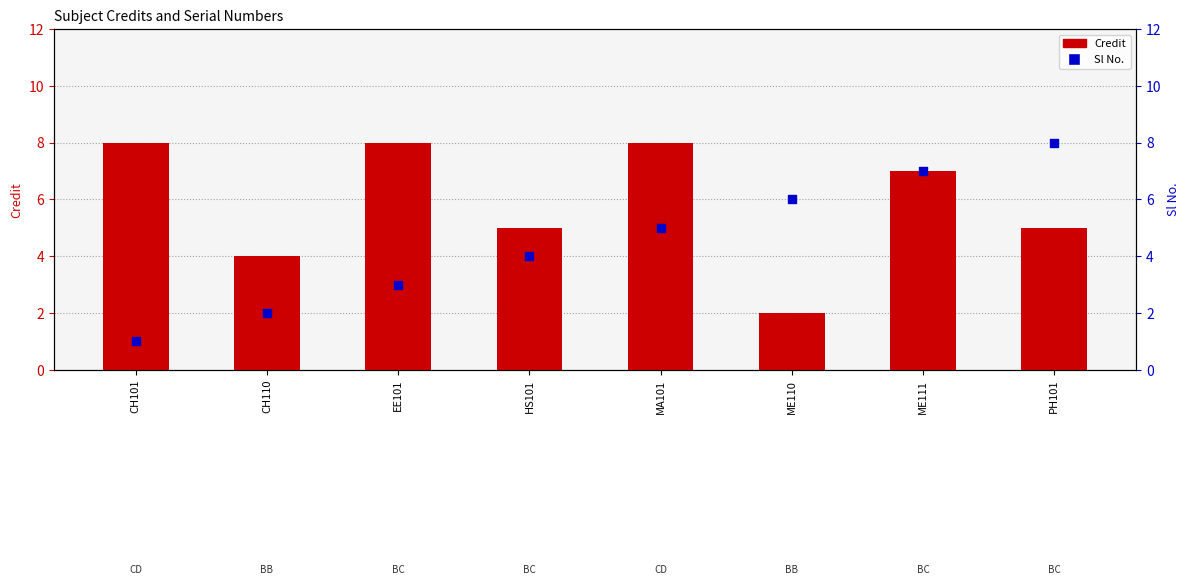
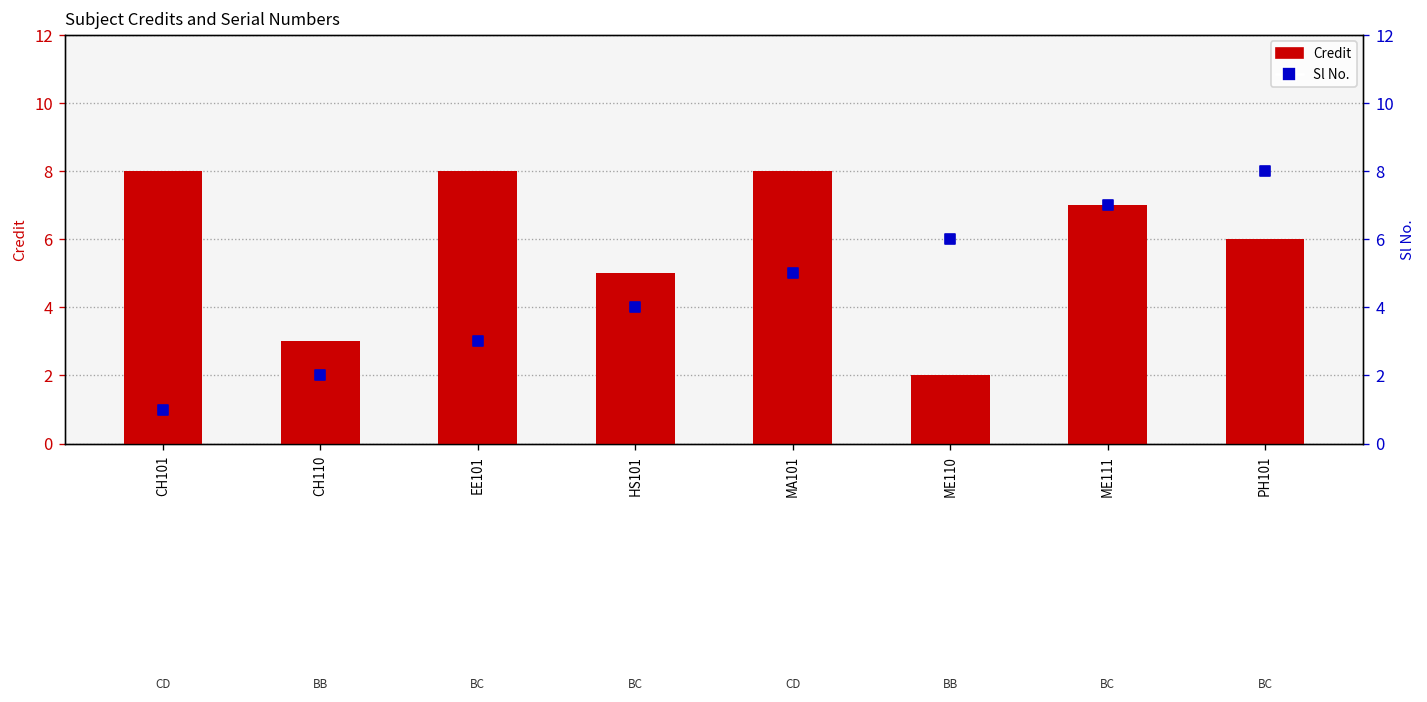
  {
    "Credit": {
      "CH101": 8,
-     "CH110": 4,
+     "CH110": 3,
      "EE101": 8,
      "HS101": 5,
      "MA101": 8,
      "ME110": 2,
      "ME111": 7,
-     "PH101": 5
+     "PH101": 6
    }
  }
